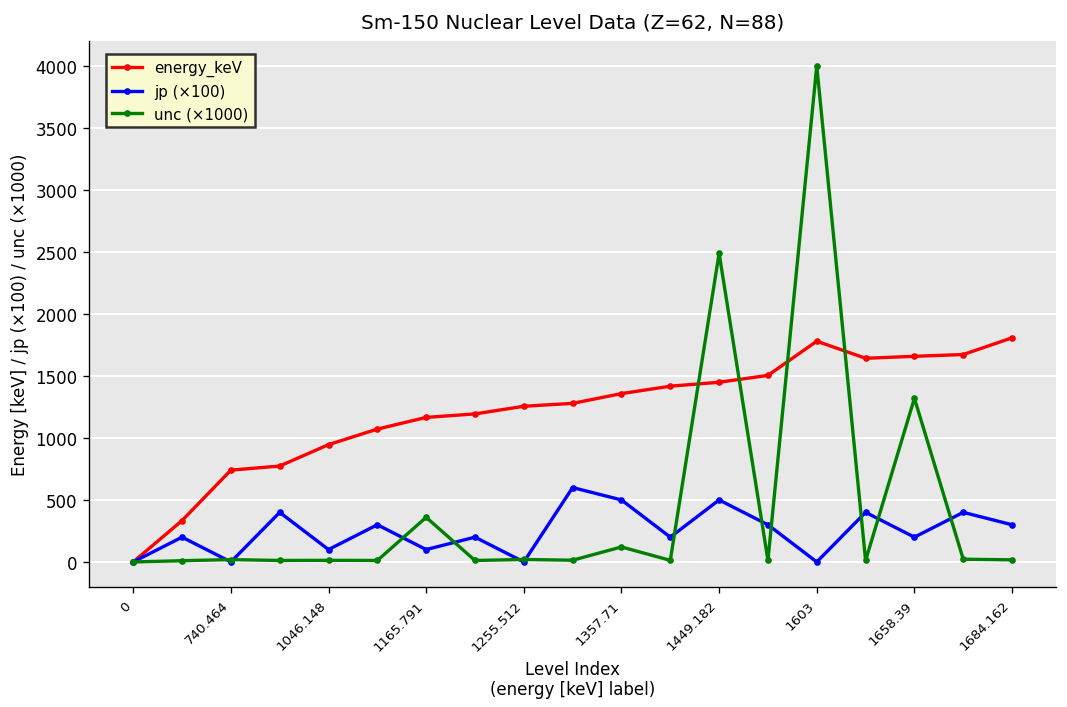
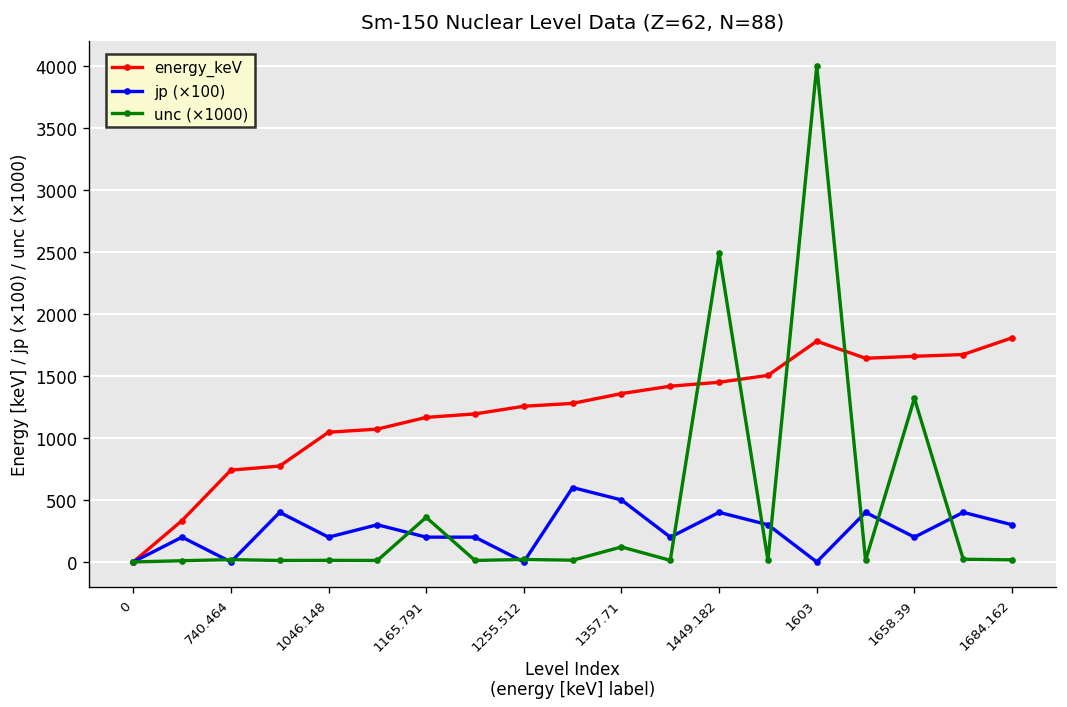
  {
    "energy_keV": {
      "740.464": 740,
-     "1046.148": 950,
+     "1046.148": 1050,
      "1165.791": 1170,
      "1255.512": 1260,
      "1357.71": 1360,
      "1449.182": 1450,
      "1603": 1780,
      "1658.39": 1660,
      "1684.162": 1810
    },
    "jp (×100)": {
-     "1046.148": 100,
-     "1165.791": 100,
+     "1046.148": 200,
+     "1165.791": 200,
      "1357.71": 500,
-     "1449.182": 500,
+     "1449.182": 400,
      "1603": 0,
      "1658.39": 200,
      "1684.162": 300
    },
    "unc (×1000)": {
      "1046.148": 10,
      "1165.791": 360,
      "1357.71": 120,
      "1449.182": 2490,
      "1603": 4000,
      "1658.39": 1320,
      "1684.162": 20
    }
  }
